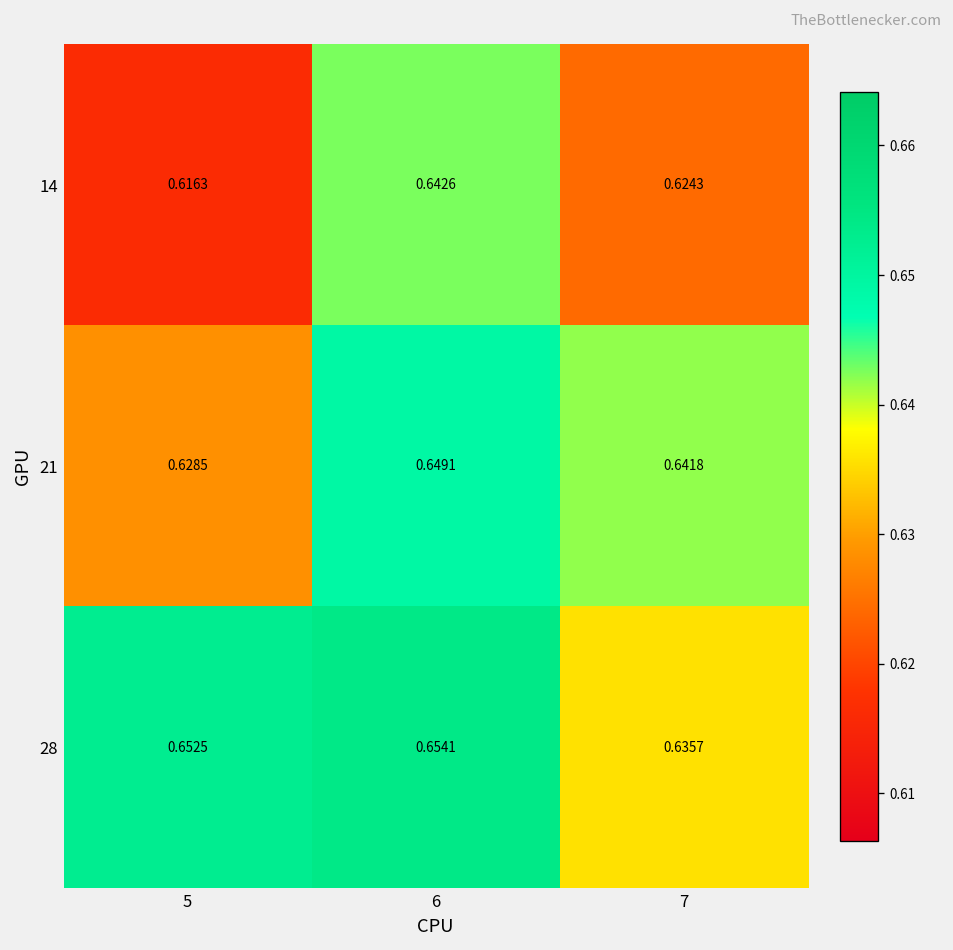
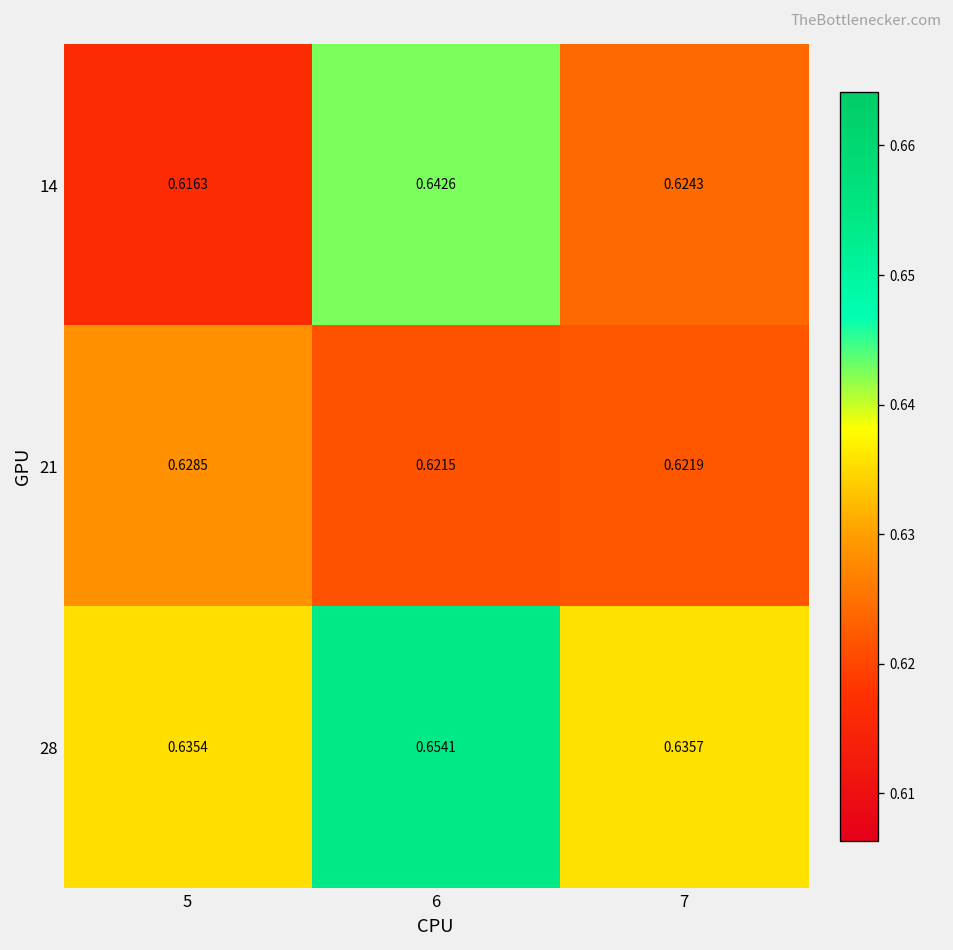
  {
    "14": {
      "5": 0.6163,
      "6": 0.6426,
      "7": 0.6243
    },
    "21": {
      "5": 0.6285,
-     "6": 0.6491,
-     "7": 0.6418
+     "6": 0.6215,
+     "7": 0.6219
    },
    "28": {
-     "5": 0.6525,
+     "5": 0.6354,
      "6": 0.6541,
      "7": 0.6357
    }
  }
